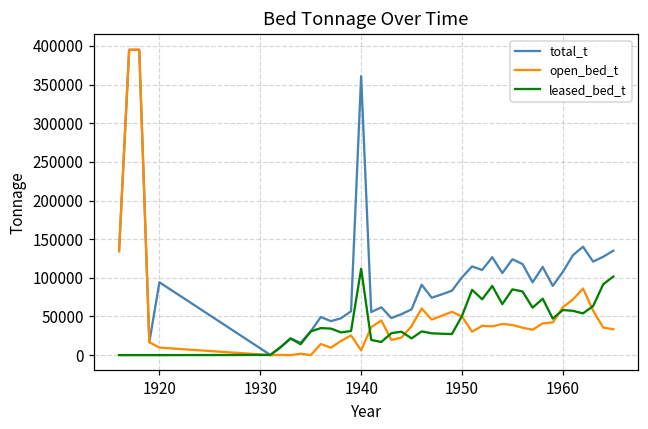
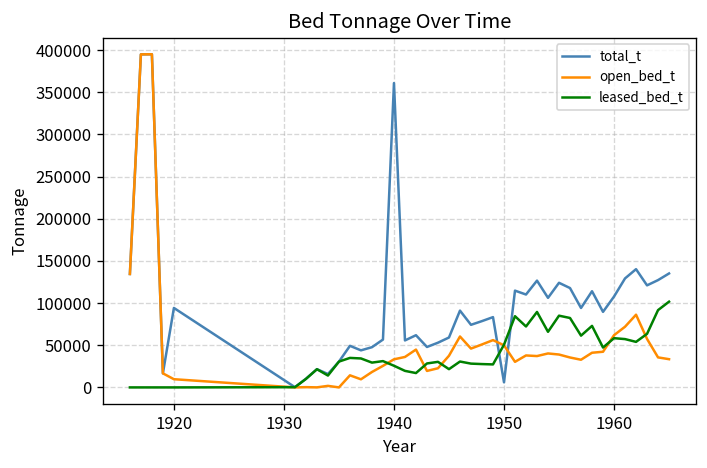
  {
    "total_t": {
      "1920": 90000,
      "1940": 360000,
-     "1950": 100000,
+     "1950": 10000,
      "1960": 110000
    },
    "open_bed_t": {
      "1920": 10000,
-     "1940": 10000
+     "1940": 30000
    },
    "leased_bed_t": {
      "1920": 0,
-     "1940": 110000
+     "1940": 30000
    }
  }
